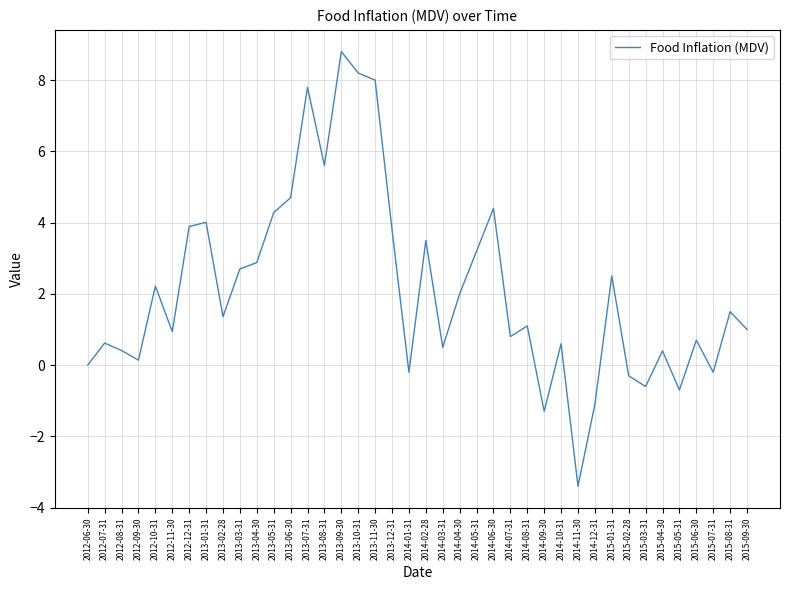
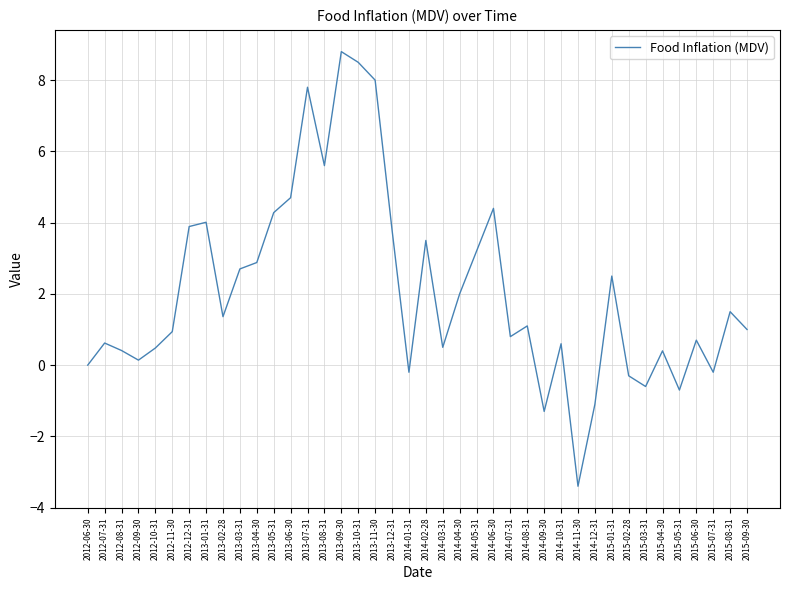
  {
    "2012-06-30": 0.0,
    "2012-07-31": 0.6,
    "2012-08-31": 0.4,
    "2012-09-30": 0.1,
-   "2012-10-31": 2.2,
+   "2012-10-31": 0.5,
    "2012-11-30": 0.9,
    "2012-12-31": 3.9,
    "2013-01-31": 4.0,
    "2013-02-28": 1.4,
    "2013-03-31": 2.7,
    "2013-04-30": 2.9,
    "2013-05-31": 4.3,
    "2013-06-30": 4.7,
    "2013-07-31": 7.8,
    "2013-08-31": 5.6,
    "2013-09-30": 8.8,
-   "2013-10-31": 8.2,
+   "2013-10-31": 8.5,
    "2013-11-30": 8.0,
    "2013-12-31": 3.8,
    "2014-01-31": -0.2,
    "2014-02-28": 3.5,
    "2014-03-31": 0.5,
    "2014-04-30": 2.0,
    "2014-05-31": 3.2,
    "2014-06-30": 4.4,
    "2014-07-31": 0.8,
    "2014-08-31": 1.1,
    "2014-09-30": -1.3,
    "2014-10-31": 0.6,
    "2014-11-30": -3.4,
    "2014-12-31": -1.1,
    "2015-01-31": 2.5,
    "2015-02-28": -0.3,
    "2015-03-31": -0.6,
    "2015-04-30": 0.4,
    "2015-05-31": -0.7,
    "2015-06-30": 0.7,
    "2015-07-31": -0.2,
    "2015-08-31": 1.5,
    "2015-09-30": 1.0
  }
